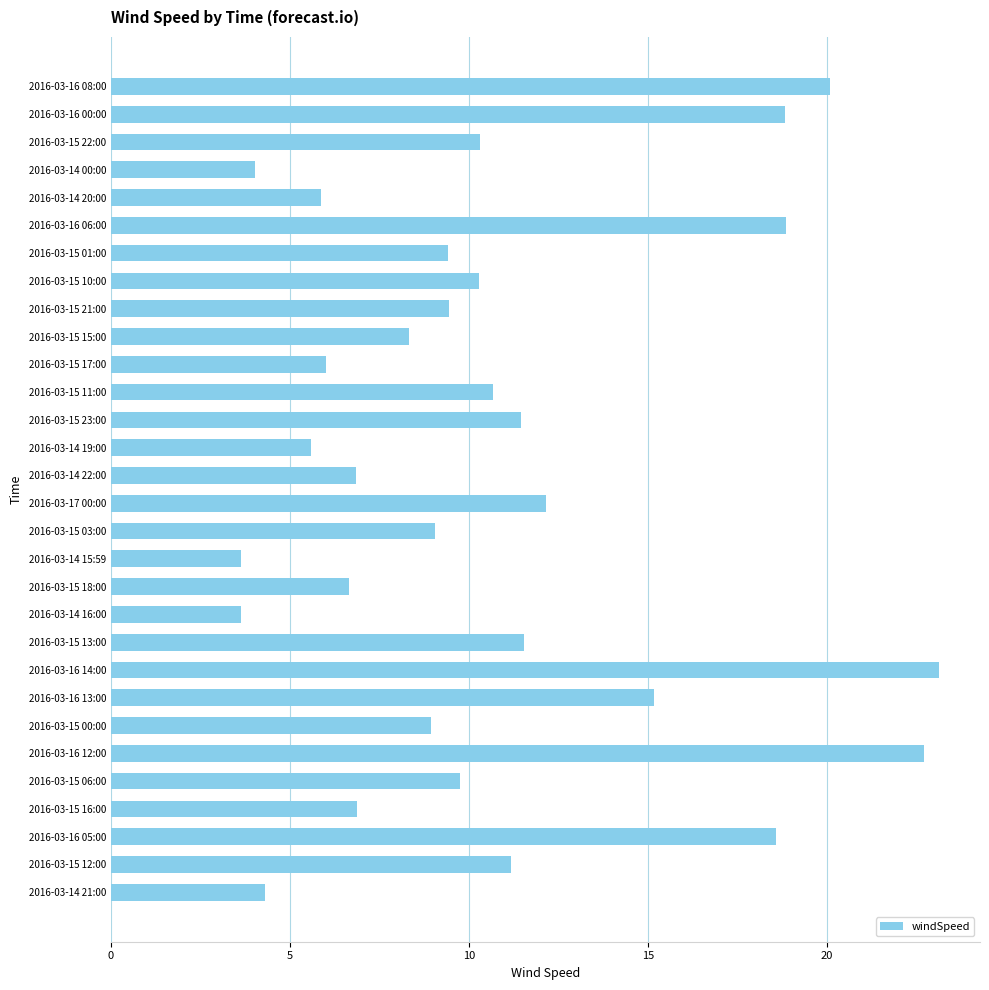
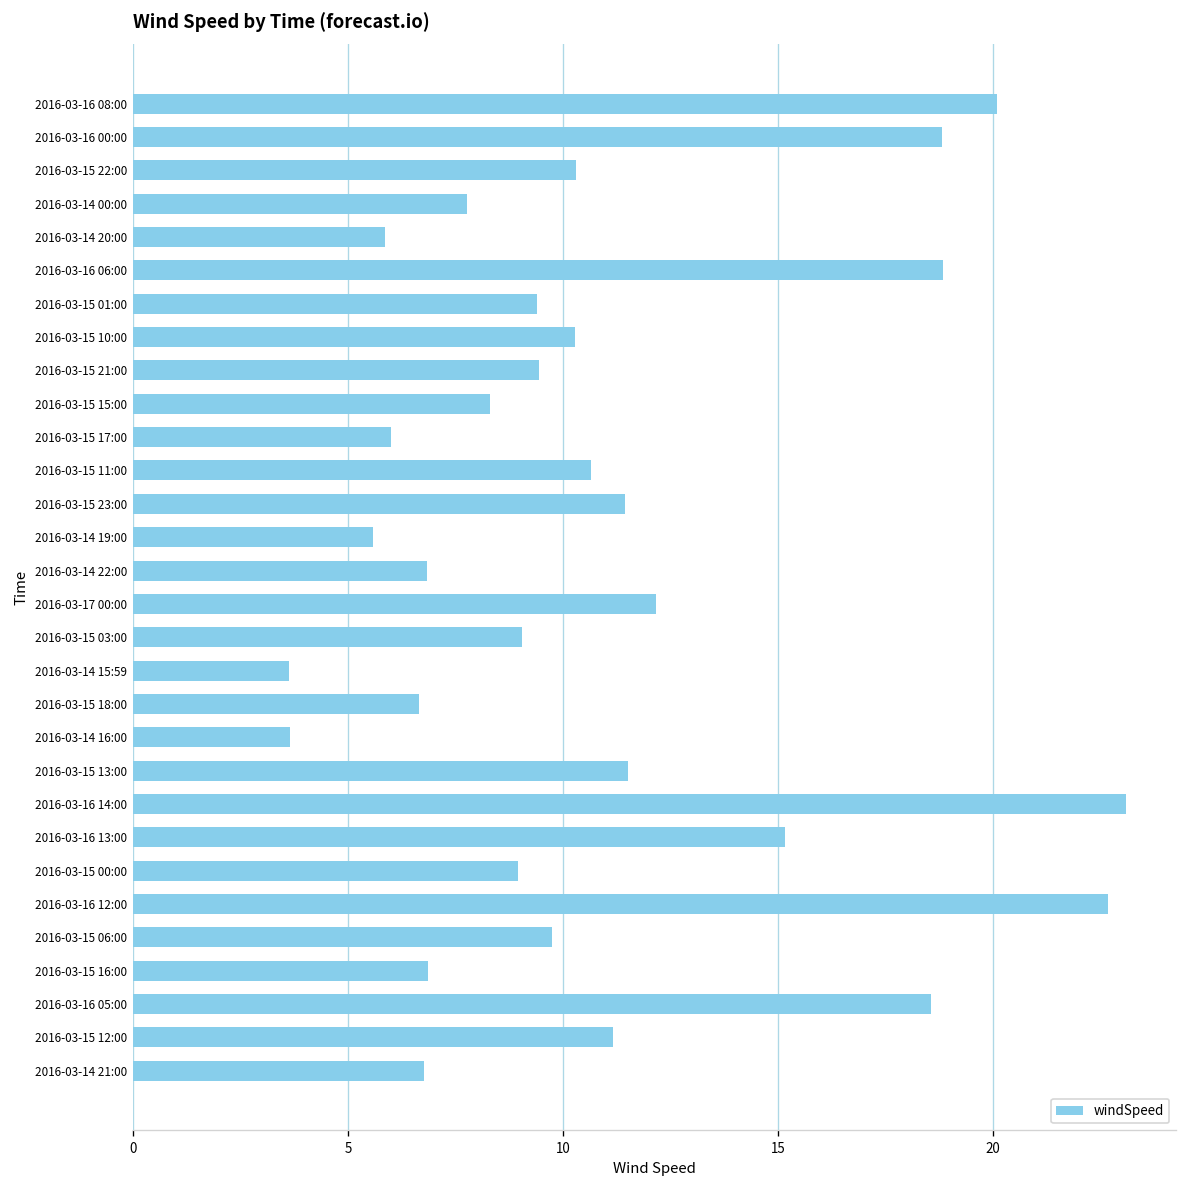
  {
    "2016-03-16 08:00": 20.1,
    "2016-03-16 00:00": 18.8,
    "2016-03-15 22:00": 10.3,
-   "2016-03-14 00:00": 4.0,
+   "2016-03-14 00:00": 7.8,
    "2016-03-14 20:00": 5.9,
    "2016-03-16 06:00": 18.9,
    "2016-03-15 01:00": 9.4,
    "2016-03-15 10:00": 10.3,
    "2016-03-15 21:00": 9.4,
    "2016-03-15 15:00": 8.3,
    "2016-03-15 17:00": 6.0,
    "2016-03-15 11:00": 10.7,
    "2016-03-15 23:00": 11.5,
    "2016-03-14 19:00": 5.6,
    "2016-03-14 22:00": 6.8,
    "2016-03-17 00:00": 12.2,
    "2016-03-15 03:00": 9.0,
    "2016-03-14 15:59": 3.6,
    "2016-03-15 18:00": 6.7,
    "2016-03-14 16:00": 3.6,
    "2016-03-15 13:00": 11.5,
    "2016-03-16 14:00": 23.1,
    "2016-03-16 13:00": 15.2,
    "2016-03-15 00:00": 9.0,
    "2016-03-16 12:00": 22.7,
    "2016-03-15 06:00": 9.8,
    "2016-03-15 16:00": 6.9,
    "2016-03-16 05:00": 18.6,
    "2016-03-15 12:00": 11.2,
-   "2016-03-14 21:00": 4.3
+   "2016-03-14 21:00": 6.8
  }
